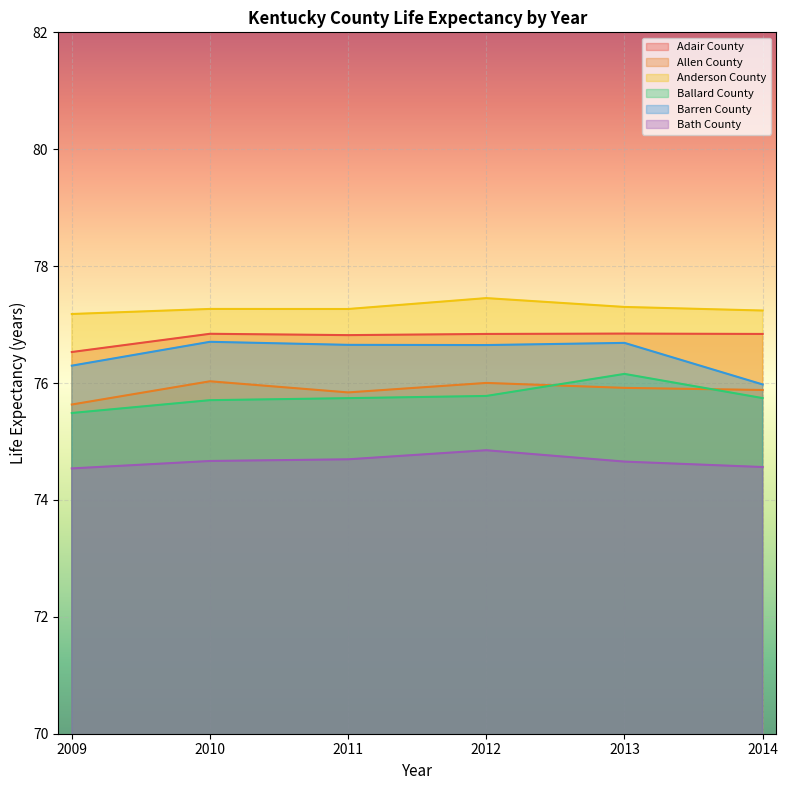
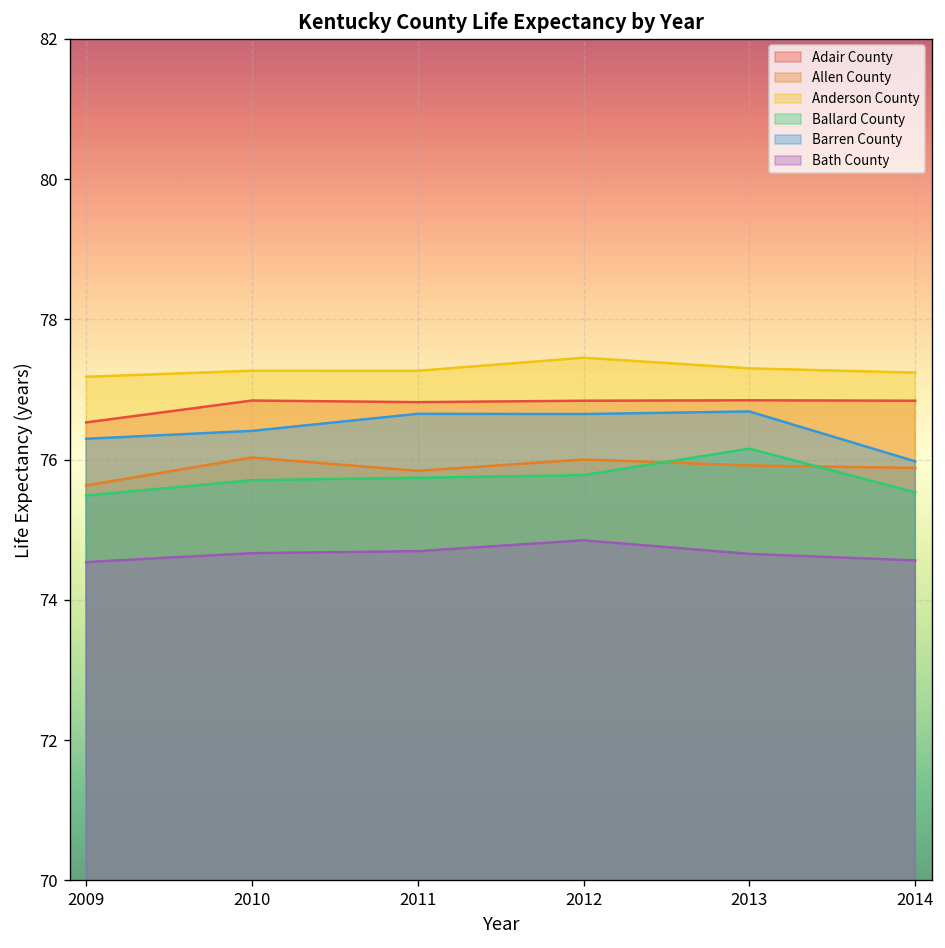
  {
    "Ballard County": {
      "2009": 75.5,
      "2010": 75.7,
      "2011": 75.7,
      "2012": 75.8,
      "2013": 76.2,
-     "2014": 75.7
+     "2014": 75.5
    },
    "Barren County": {
      "2009": 76.3,
-     "2010": 76.7,
+     "2010": 76.4,
      "2011": 76.7,
      "2012": 76.6,
      "2013": 76.7,
      "2014": 76.0
    },
    "Bath County": {
      "2009": 74.5,
      "2010": 74.7,
      "2011": 74.7,
      "2012": 74.8,
      "2013": 74.7,
      "2014": 74.6
    }
  }
